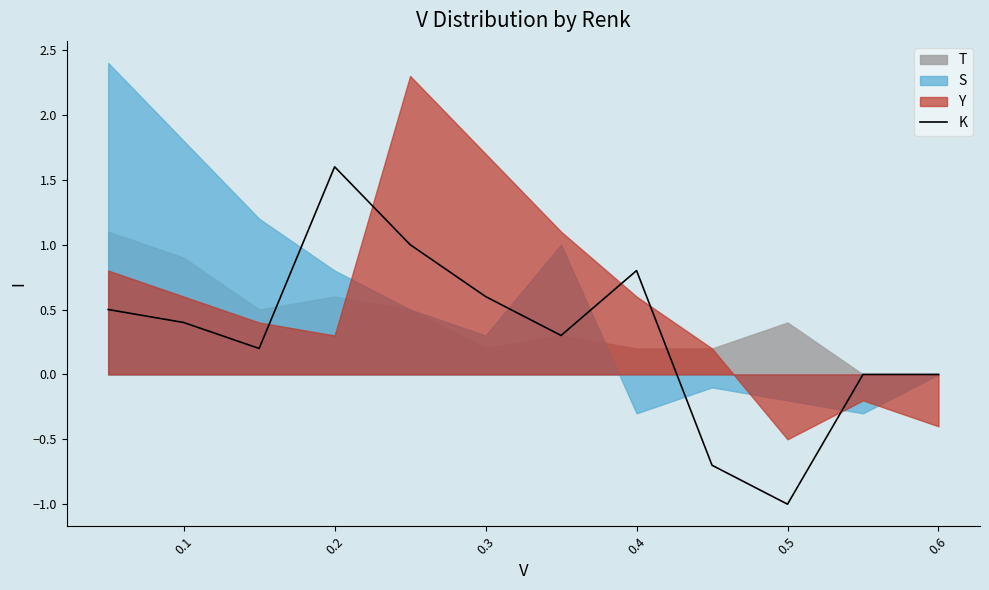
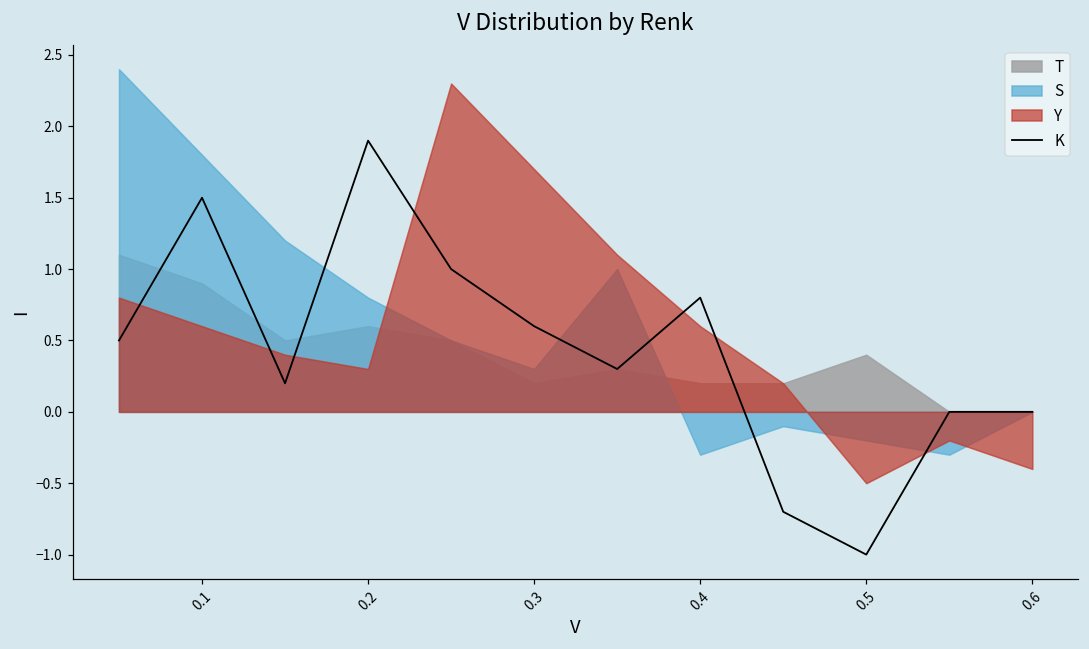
  {
    "K": {
-     "0.1": 0.4,
-     "0.2": 1.6,
+     "0.1": 1.5,
+     "0.2": 1.9,
      "0.3": 0.6,
      "0.4": 0.8,
      "0.5": -1.0
    },
    "T": {
      "0.1": 0.9,
      "0.2": 0.6,
      "0.3": 0.2,
      "0.4": 0.2,
      "0.5": 0.4
    },
    "S": {
      "0.1": 1.8,
      "0.2": 0.8,
      "0.3": 0.3
    },
    "Y": {
      "0.1": 0.6,
      "0.2": 0.3,
      "0.3": 1.7,
      "0.4": 0.6
    }
  }
